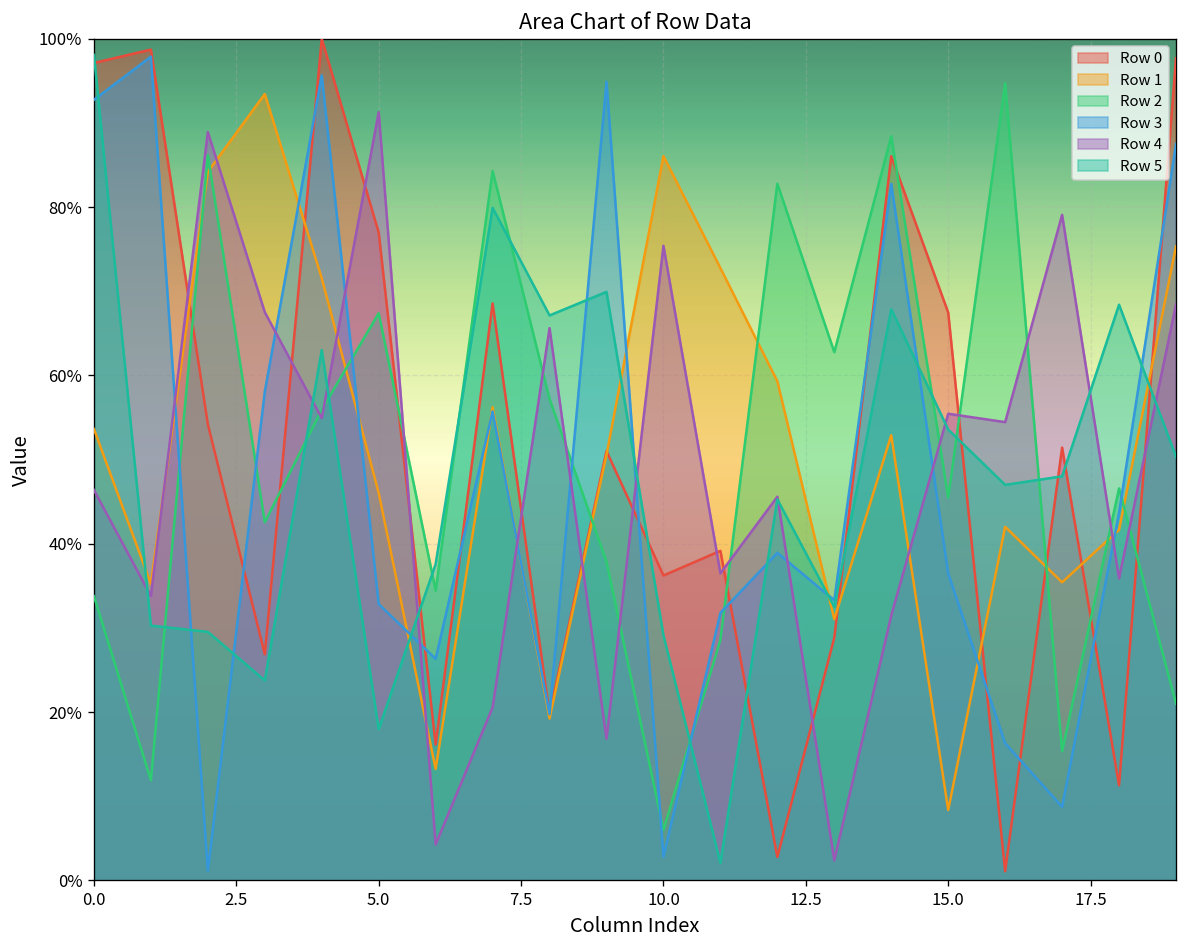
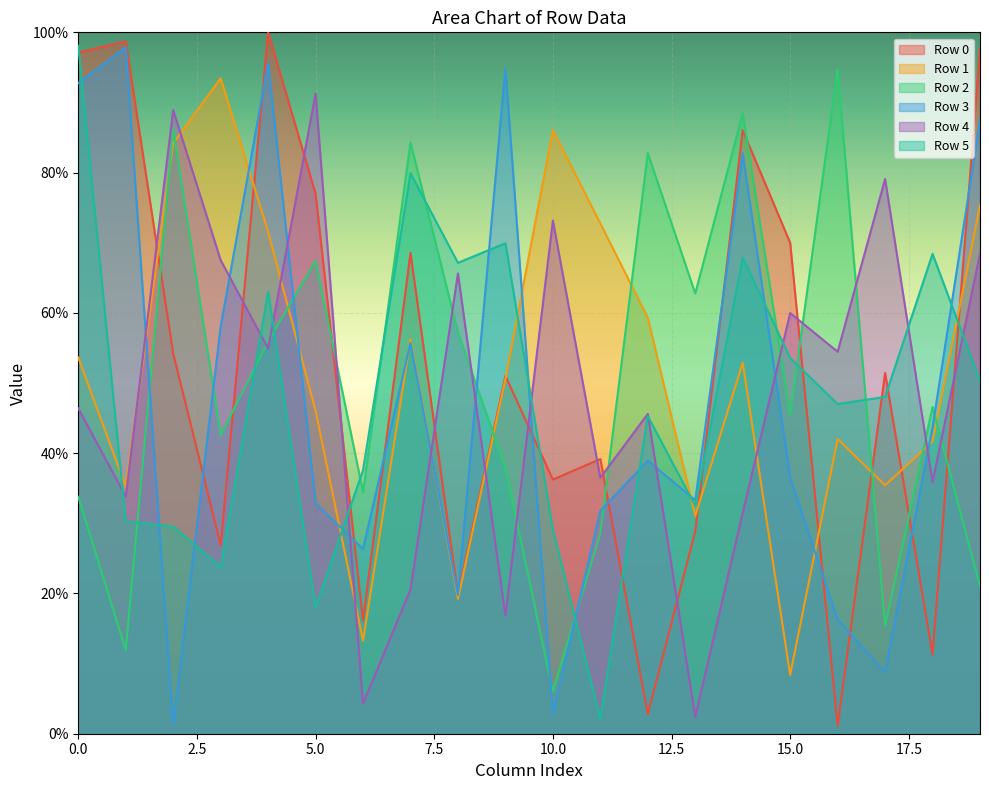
  {
    "Row 0": {
      "0.0": "97%",
      "5.0": "77%",
      "10.0": "36%",
-     "15.0": "67%"
+     "15.0": "70%"
    },
    "Row 1": {
      "0.0": "54%",
      "5.0": "46%",
      "10.0": "86%",
      "15.0": "8%"
    },
    "Row 4": {
      "0.0": "46%",
      "5.0": "91%",
-     "10.0": "75%",
-     "15.0": "55%"
+     "10.0": "73%",
+     "15.0": "60%"
    }
  }
